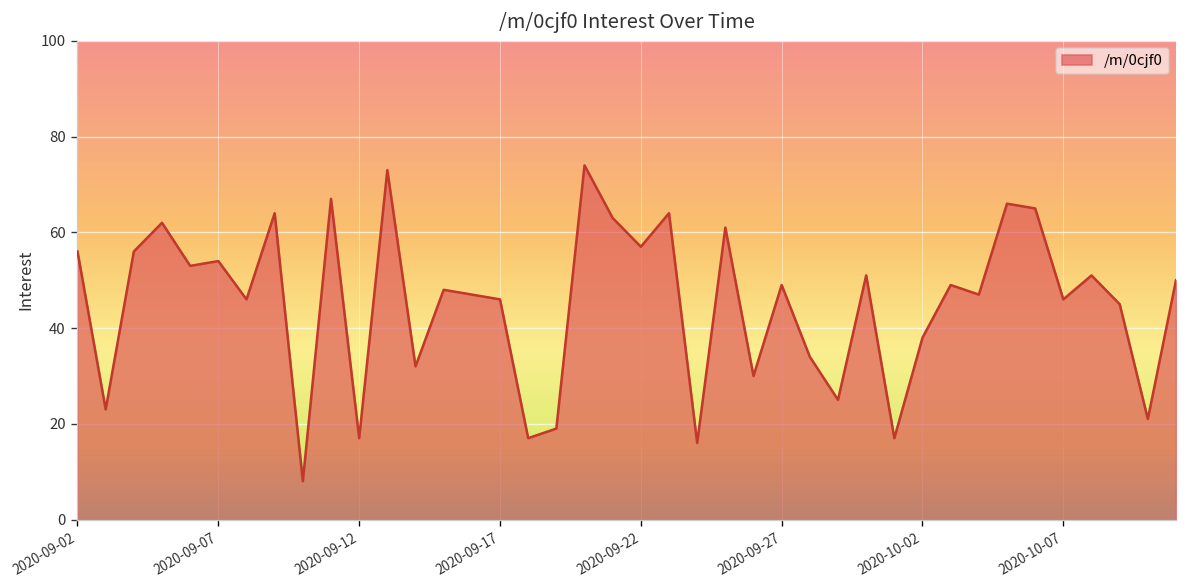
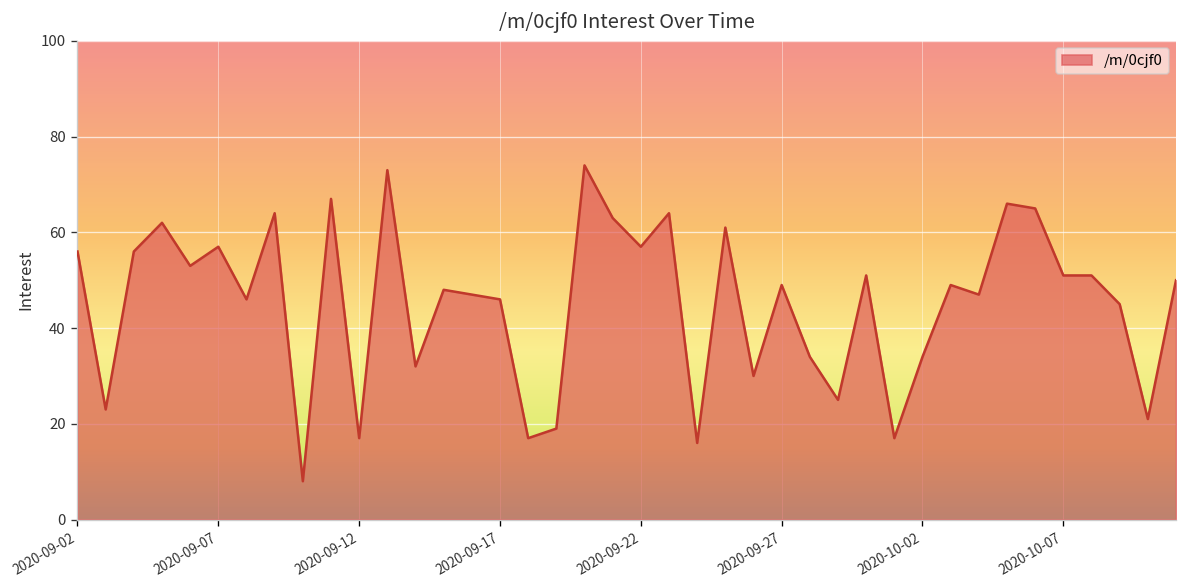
  {
    "2020-09-02": 56,
-   "2020-09-07": 54,
+   "2020-09-07": 57,
    "2020-09-12": 17,
    "2020-09-17": 46,
    "2020-09-22": 57,
    "2020-09-27": 49,
-   "2020-10-02": 38,
-   "2020-10-07": 46
+   "2020-10-02": 34,
+   "2020-10-07": 51
  }
